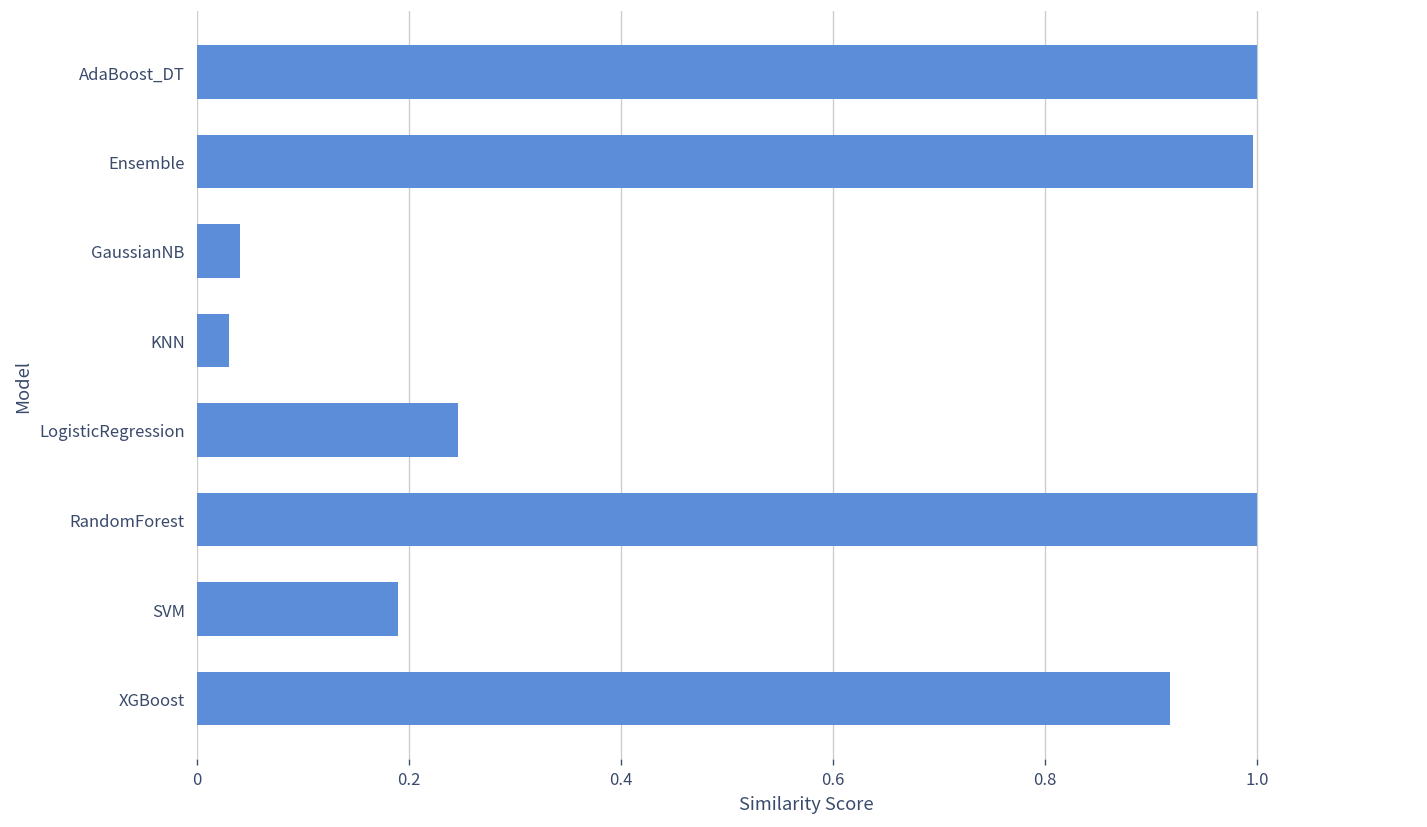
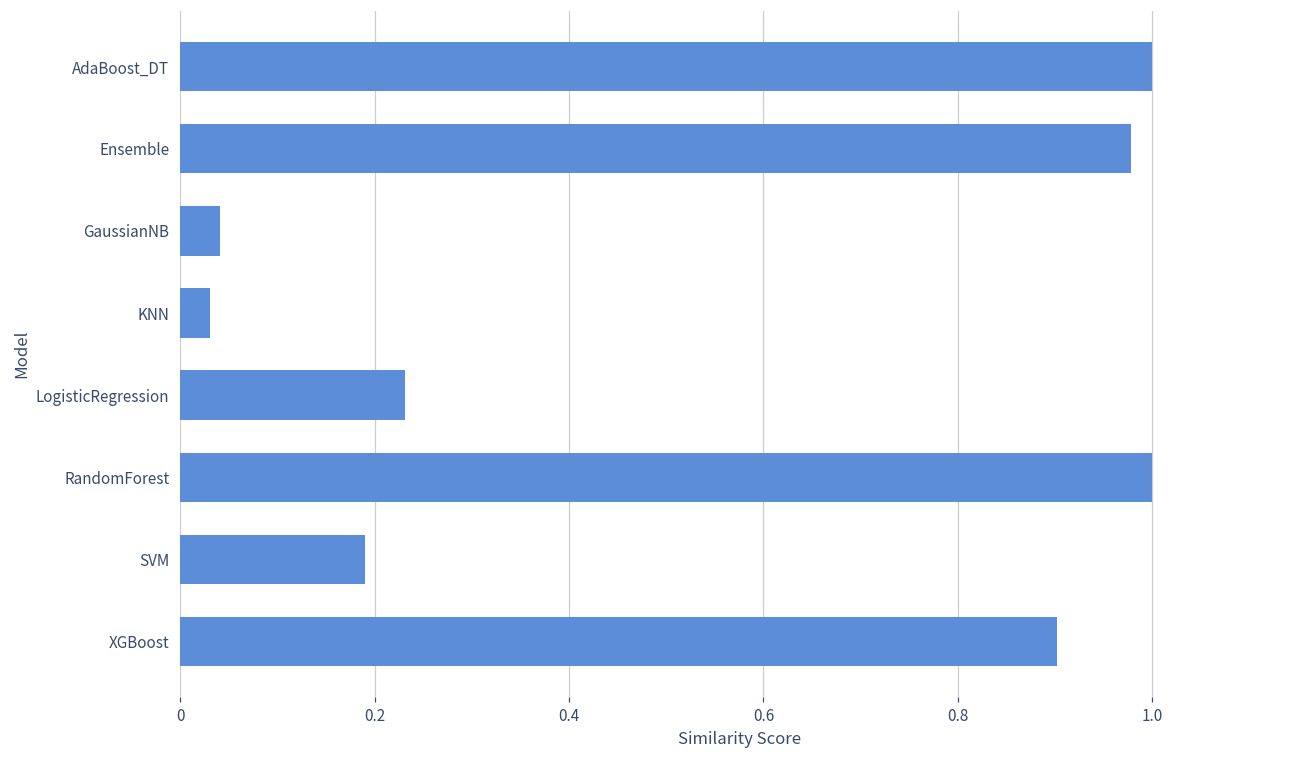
  {
    "AdaBoost_DT": 1.00,
-   "Ensemble": 1.00,
+   "Ensemble": 0.98,
    "GaussianNB": 0.04,
    "KNN": 0.03,
-   "LogisticRegression": 0.25,
+   "LogisticRegression": 0.23,
    "RandomForest": 1.00,
    "SVM": 0.19,
-   "XGBoost": 0.92
+   "XGBoost": 0.90
  }
